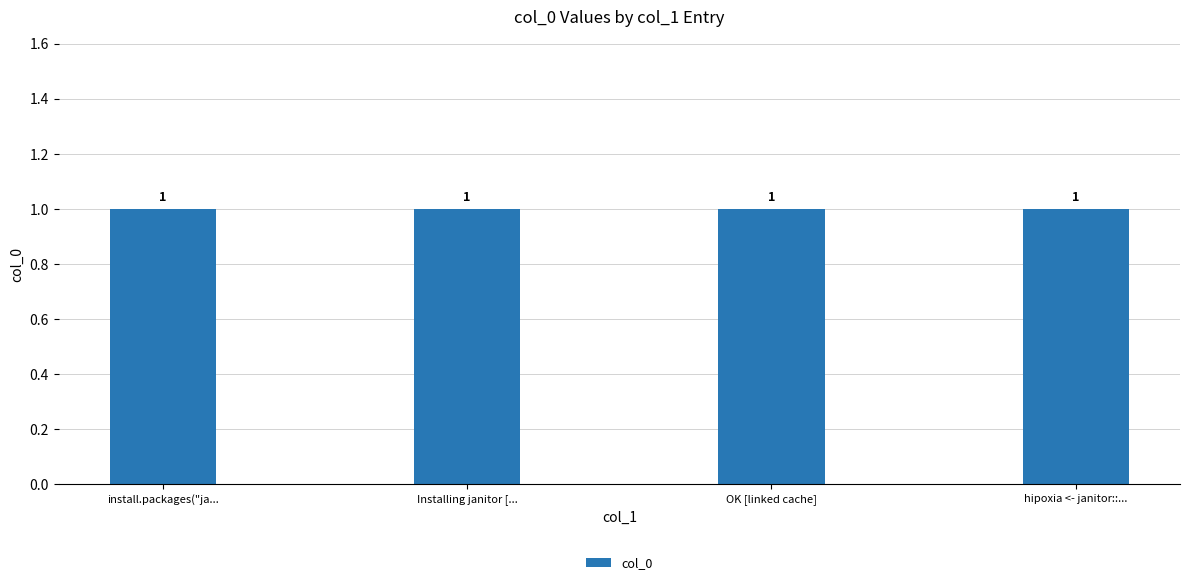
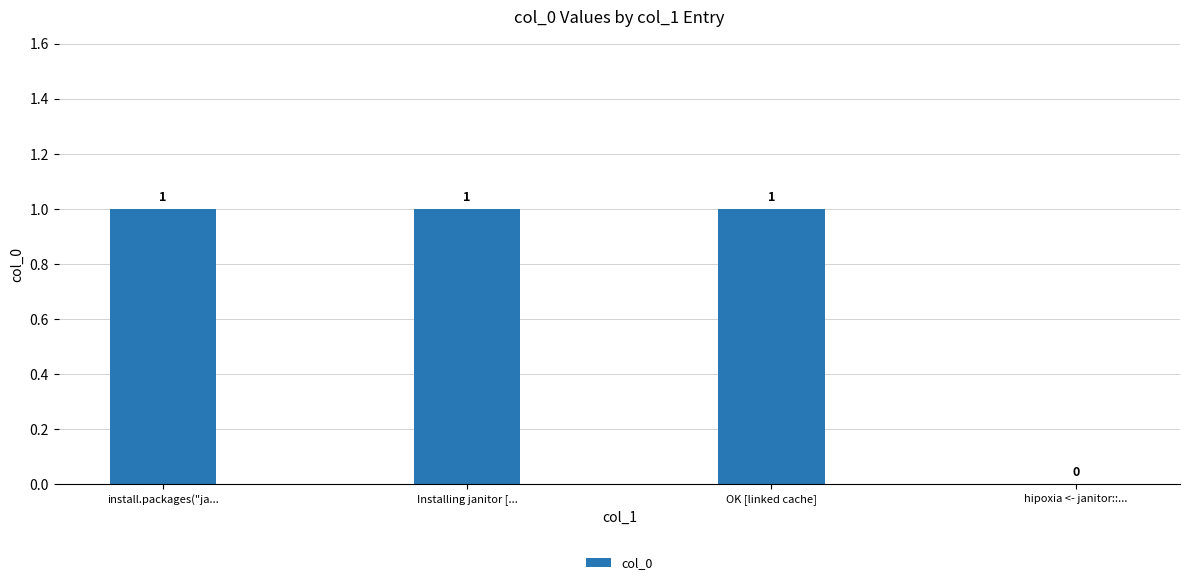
  {
    "install.packages(\"ja...": 1,
    "Installing janitor [...": 1,
    "OK [linked cache]": 1,
-   "hipoxia <- janitor::...": 1
+   "hipoxia <- janitor::...": 0
  }
